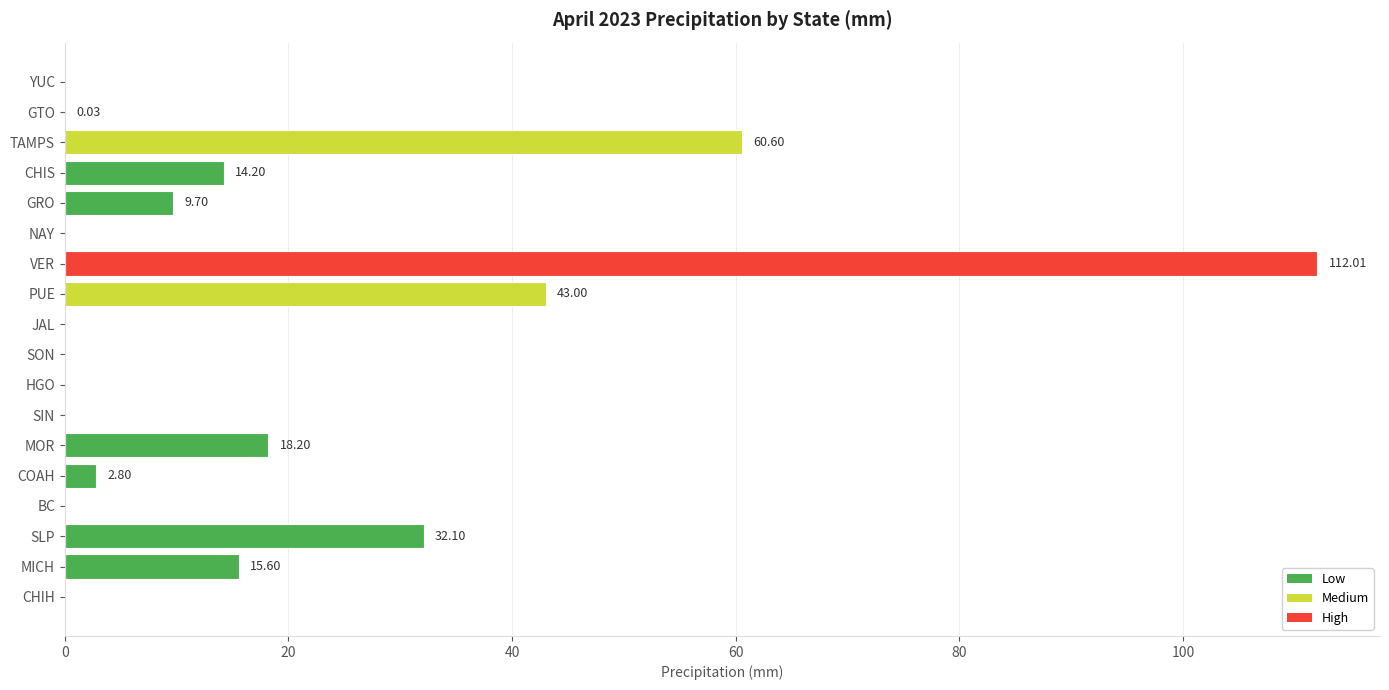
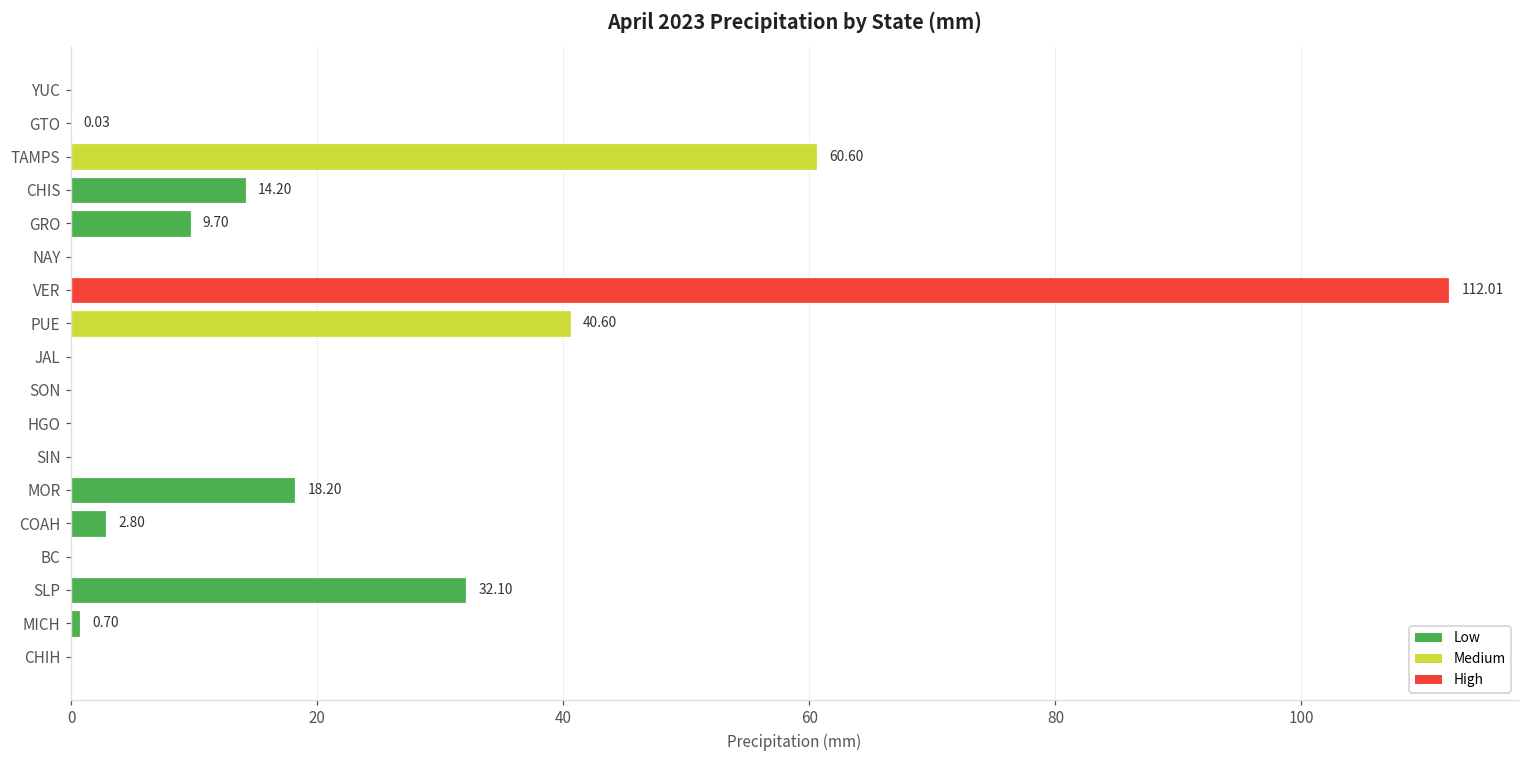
  {
    "GTO": 0.03,
    "TAMPS": 60.60,
    "CHIS": 14.20,
    "GRO": 9.70,
    "VER": 112.01,
-   "PUE": 43.00,
+   "PUE": 40.60,
    "MOR": 18.20,
    "COAH": 2.80,
    "SLP": 32.10,
-   "MICH": 15.60
+   "MICH": 0.70
  }
